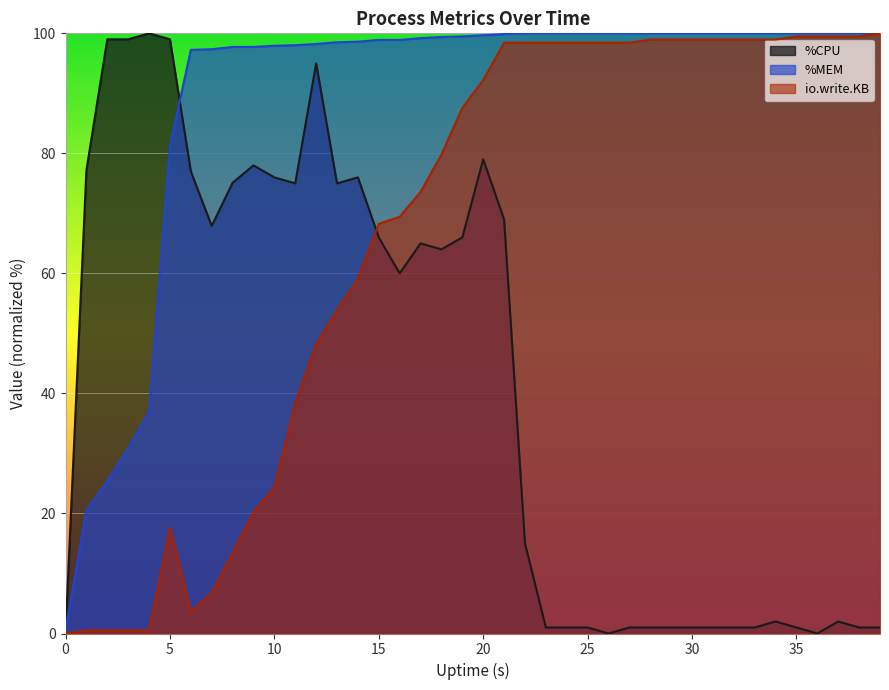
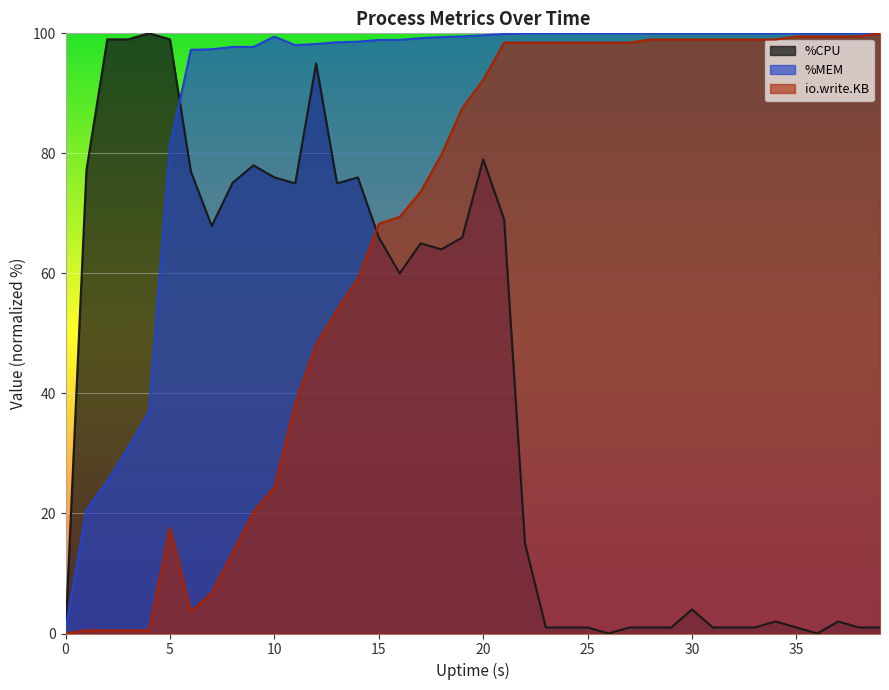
  {
    "%CPU": {
      "5": 99,
      "10": 76,
      "15": 66,
      "20": 79,
      "25": 1,
-     "30": 1,
+     "30": 4,
      "35": 1
    },
    "%MEM": {
      "0": 1,
      "5": 81,
-     "10": 98,
+     "10": 99,
      "15": 99,
      "20": 100,
      "25": 100,
      "30": 100,
      "35": 100
    },
    "io.write.KB": {
      "5": 18,
      "10": 24,
      "15": 68,
      "20": 92,
      "25": 98,
      "30": 99,
      "35": 99
    }
  }
